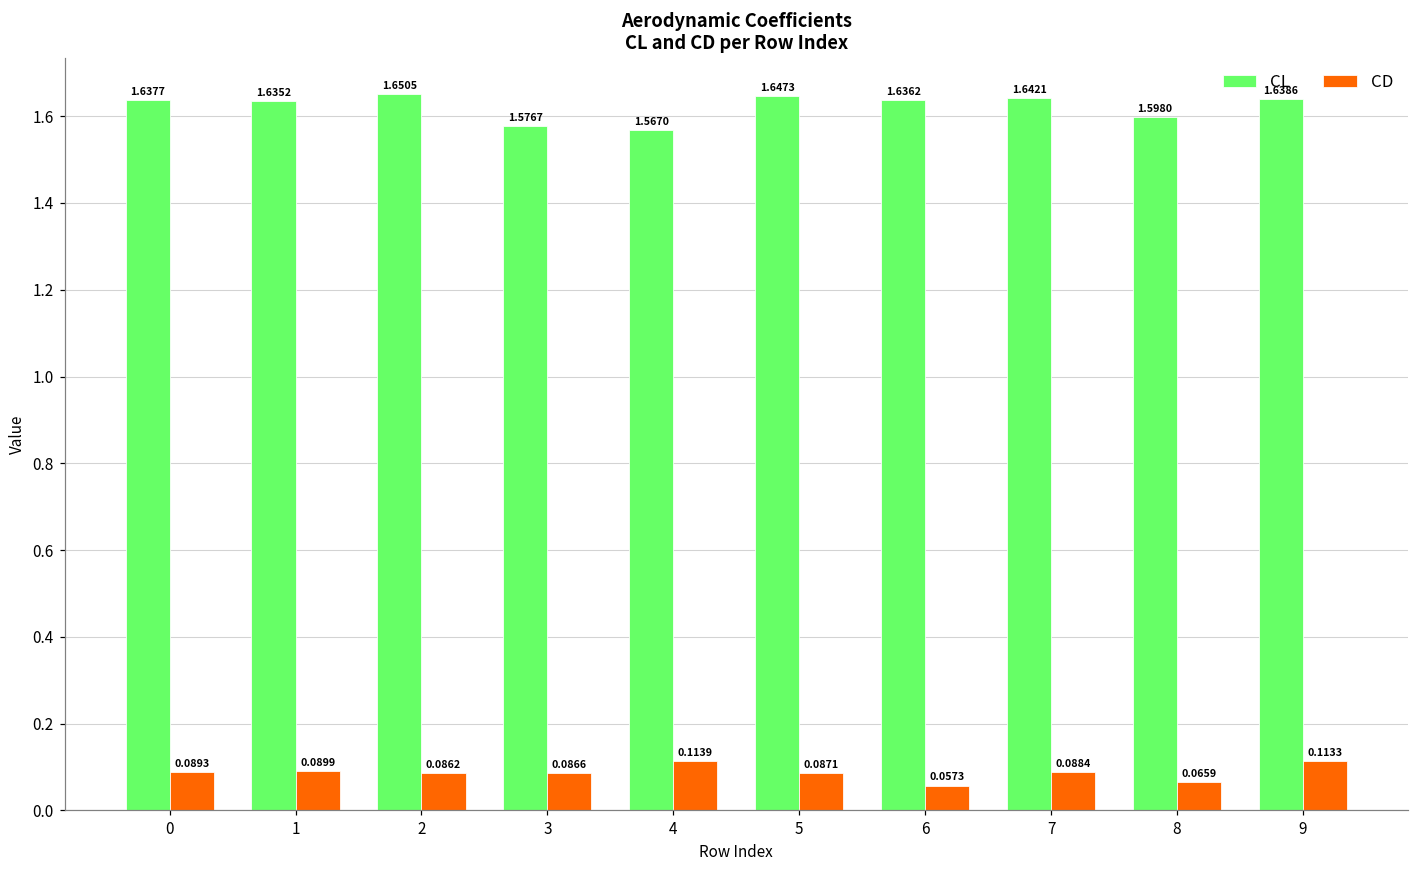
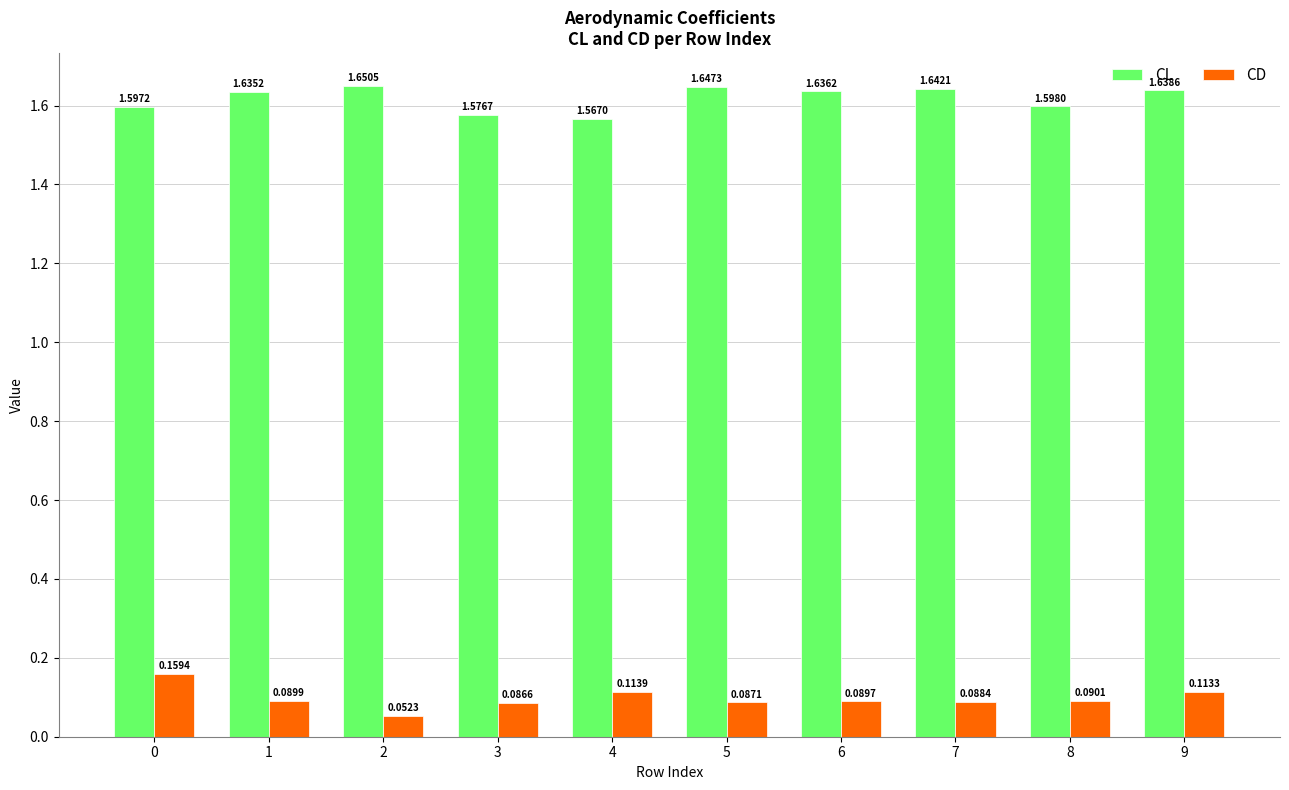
  {
    "CL": {
-     "0": 1.6377,
+     "0": 1.5972,
      "1": 1.6352,
      "2": 1.6505,
      "3": 1.5767,
      "4": 1.5670,
      "5": 1.6473,
      "6": 1.6362,
      "7": 1.6421,
      "8": 1.5980,
      "9": 1.6386
    },
    "CD": {
-     "0": 0.0893,
+     "0": 0.1594,
      "1": 0.0899,
-     "2": 0.0862,
+     "2": 0.0523,
      "3": 0.0866,
      "4": 0.1139,
      "5": 0.0871,
-     "6": 0.0573,
+     "6": 0.0897,
      "7": 0.0884,
-     "8": 0.0659,
+     "8": 0.0901,
      "9": 0.1133
    }
  }
